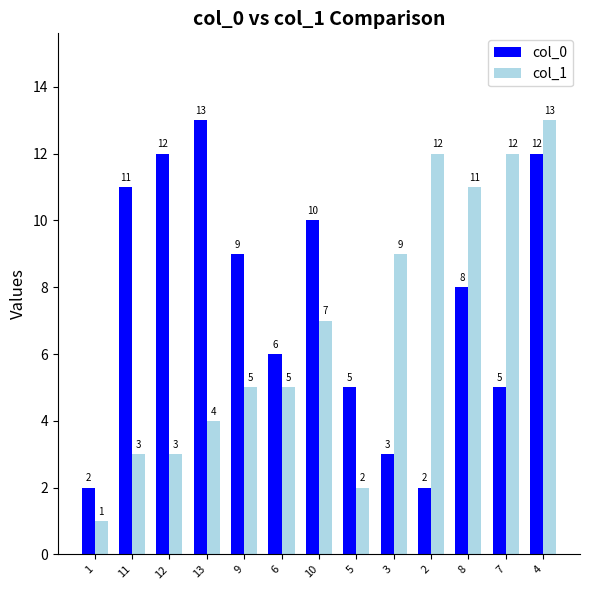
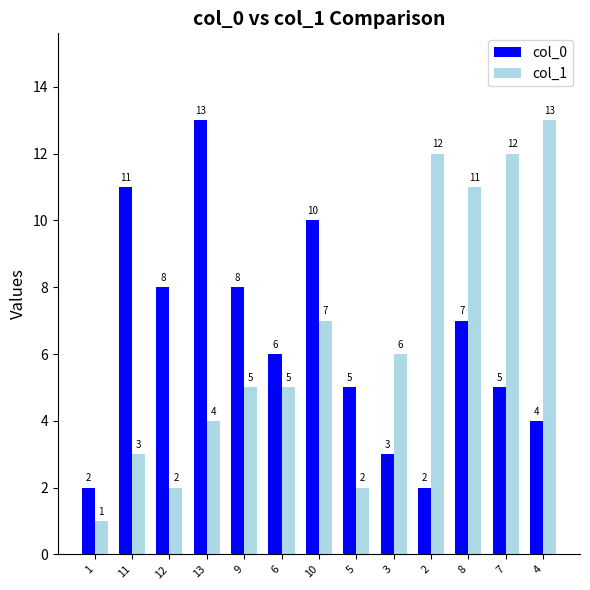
  {
    "col_0": {
      "1": 2,
      "11": 11,
-     "12": 12,
+     "12": 8,
      "13": 13,
-     "9": 9,
+     "9": 8,
      "6": 6,
      "10": 10,
      "5": 5,
      "3": 3,
      "2": 2,
-     "8": 8,
+     "8": 7,
      "7": 5,
-     "4": 12
+     "4": 4
    },
    "col_1": {
      "1": 1,
      "11": 3,
-     "12": 3,
+     "12": 2,
      "13": 4,
      "9": 5,
      "6": 5,
      "10": 7,
      "5": 2,
-     "3": 9,
+     "3": 6,
      "2": 12,
      "8": 11,
      "7": 12,
      "4": 13
    }
  }
